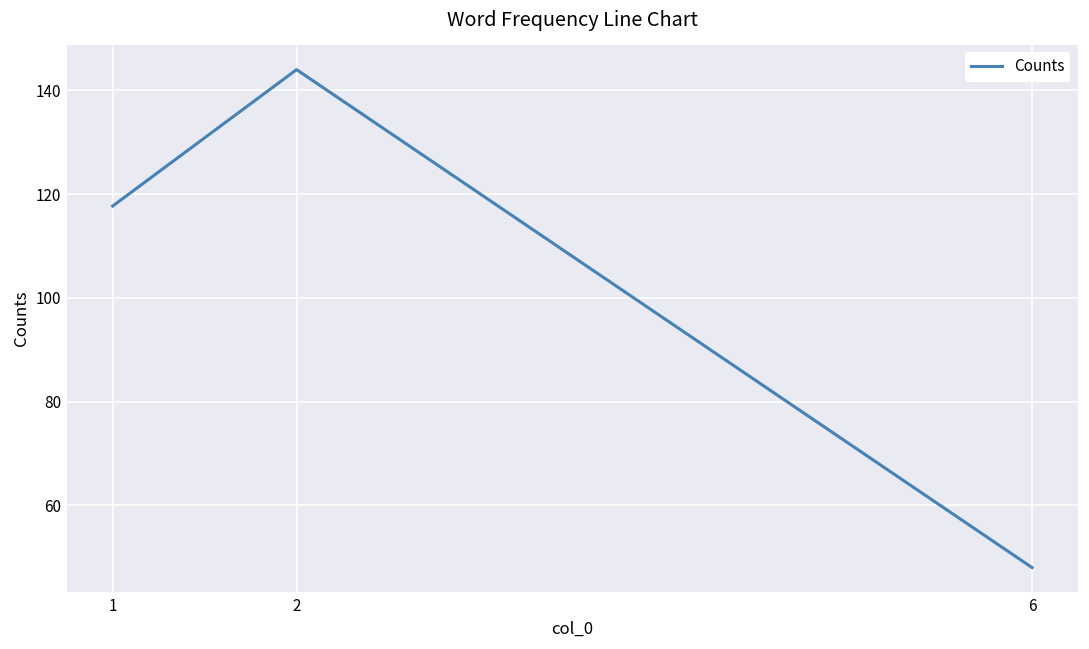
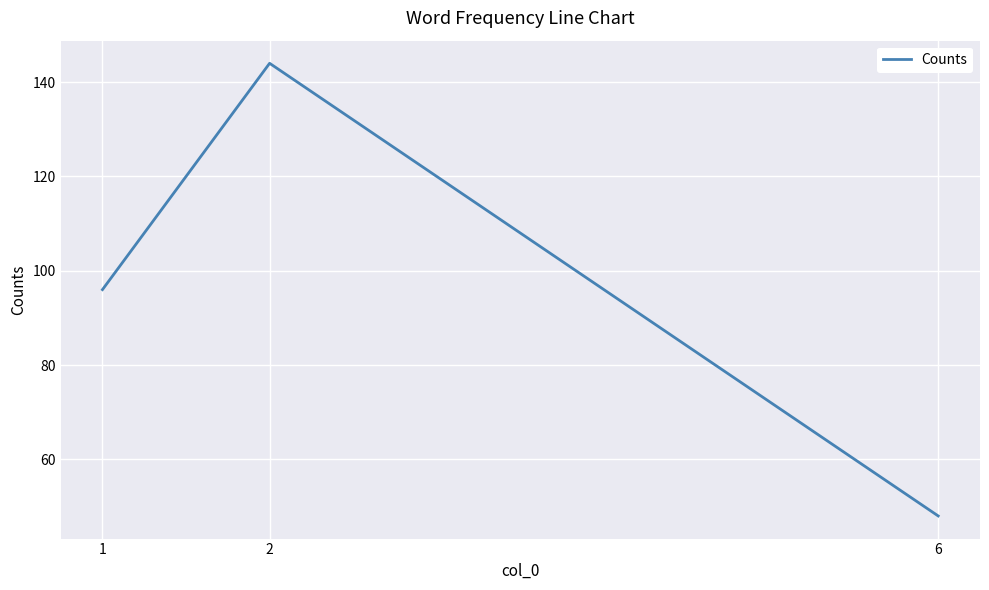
  {
-   "1": 118,
+   "1": 96,
    "2": 144,
    "6": 48
  }
